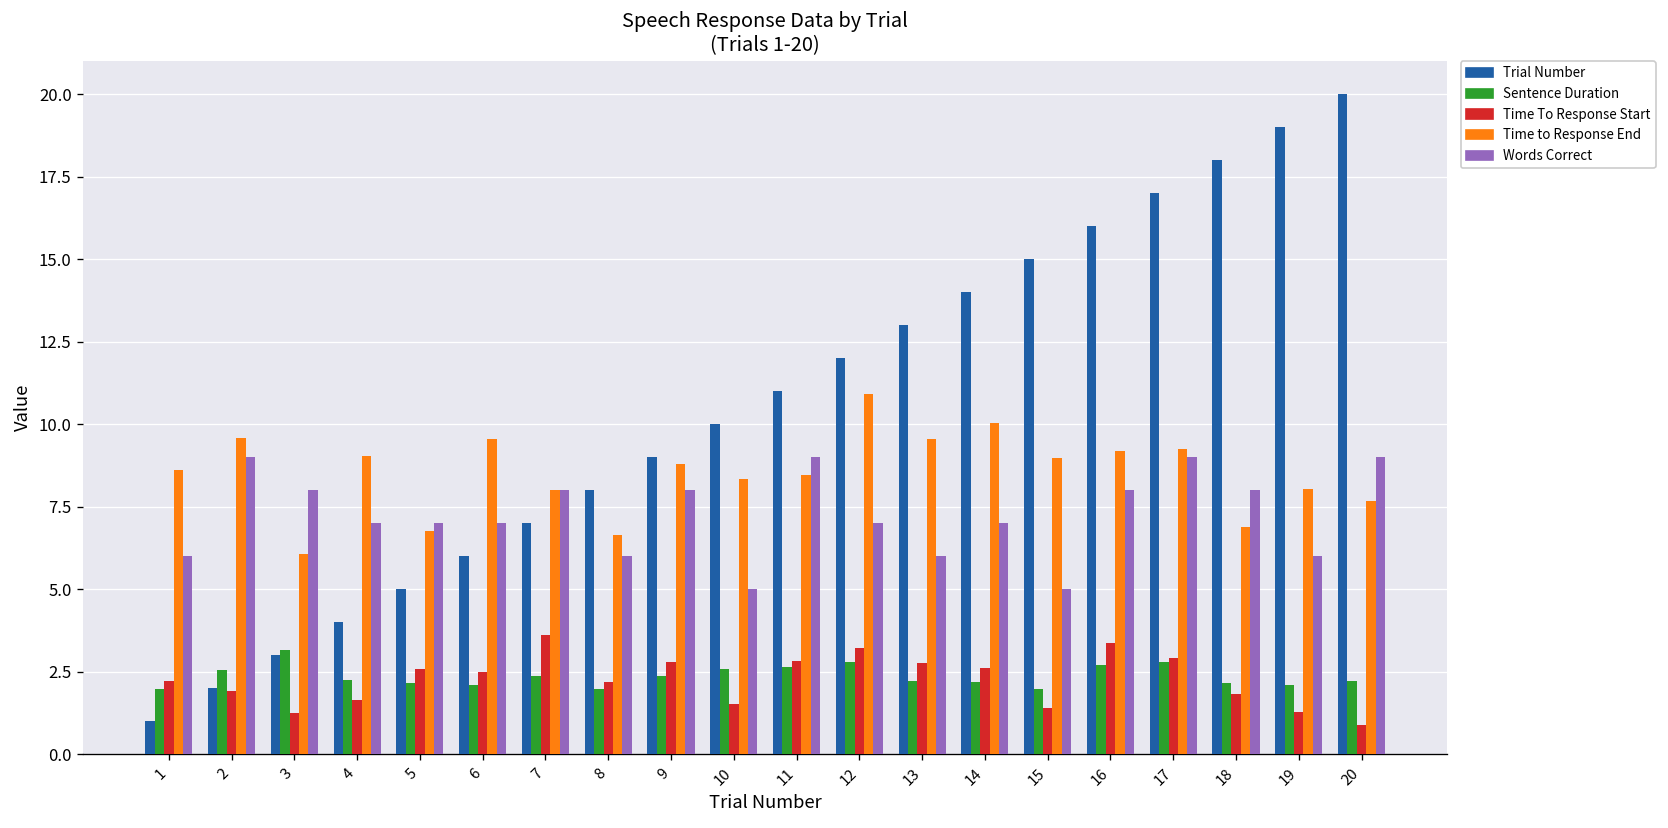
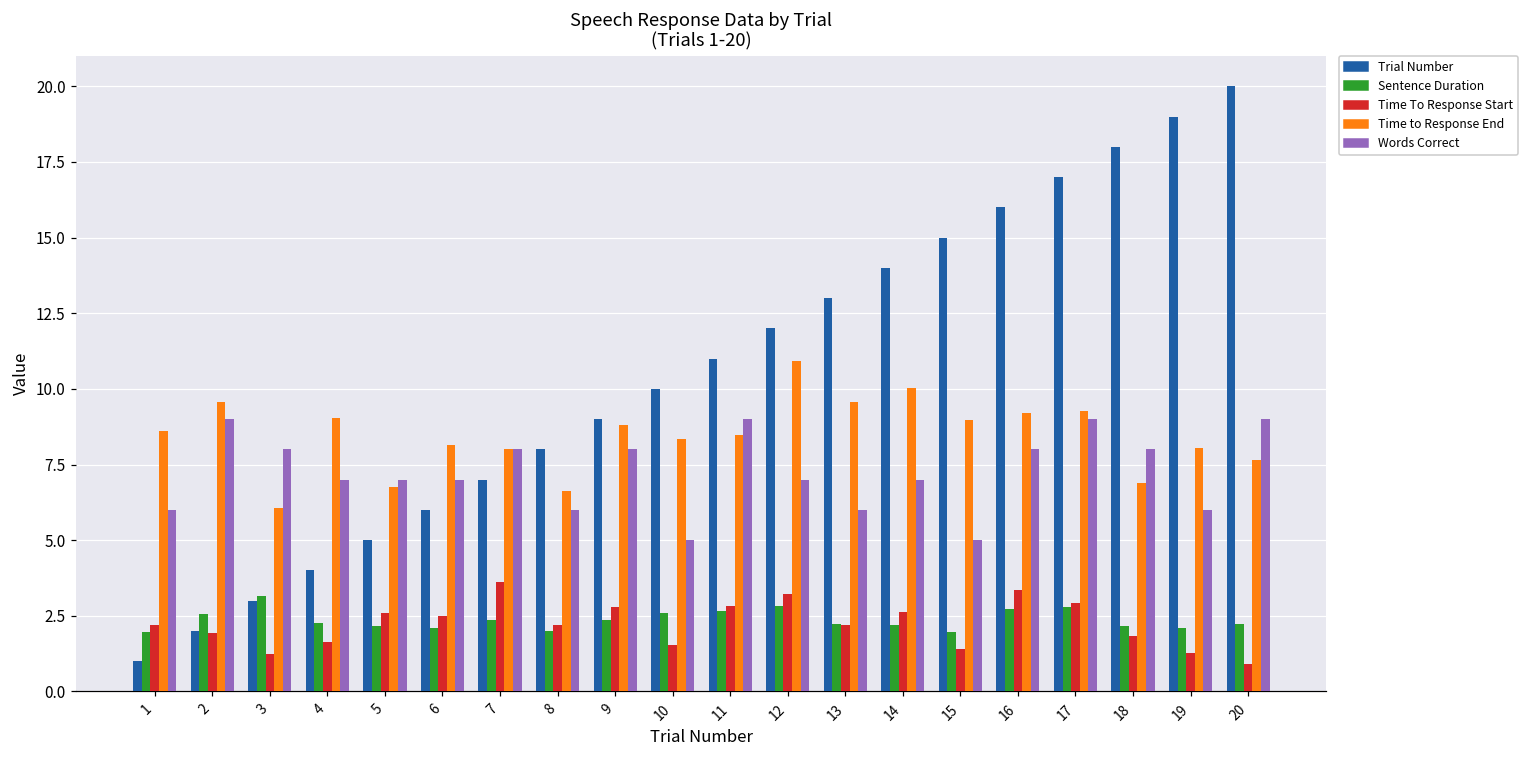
  {
    "Trial Number": {
      "1": 1.0,
      "2": 2.0,
      "3": 3.0,
      "4": 4.0,
      "5": 5.0,
      "6": 6.0,
      "7": 7.0,
      "8": 8.0,
      "9": 9.0,
      "10": 10.0,
      "11": 11.0,
      "12": 12.0,
      "13": 13.0,
      "14": 14.0,
      "15": 15.0,
      "16": 16.0,
      "17": 17.0,
      "18": 18.0,
      "19": 19.0,
      "20": 20.0
    },
    "Sentence Duration": {
      "1": 2.0,
      "2": 2.6,
      "3": 3.2,
      "4": 2.3,
      "5": 2.2,
      "6": 2.1,
      "7": 2.4,
      "8": 2.0,
      "9": 2.4,
      "10": 2.6,
      "11": 2.7,
      "12": 2.8,
      "13": 2.2,
      "14": 2.2,
      "15": 2.0,
      "16": 2.7,
      "17": 2.8,
      "18": 2.2,
      "19": 2.1,
      "20": 2.2
    },
    "Time To Response Start": {
      "1": 2.2,
      "2": 1.9,
      "3": 1.2,
      "4": 1.6,
      "5": 2.6,
      "6": 2.5,
      "7": 3.6,
      "8": 2.2,
      "9": 2.8,
      "10": 1.5,
      "11": 2.8,
      "12": 3.2,
-     "13": 2.8,
+     "13": 2.2,
      "14": 2.6,
      "15": 1.4,
      "16": 3.4,
      "17": 2.9,
      "18": 1.8,
      "19": 1.3,
      "20": 0.9
    },
    "Time to Response End": {
      "1": 8.6,
      "2": 9.6,
      "3": 6.1,
      "4": 9.0,
      "5": 6.8,
-     "6": 9.6,
+     "6": 8.1,
      "7": 8.0,
      "8": 6.6,
      "9": 8.8,
      "10": 8.4,
      "11": 8.5,
      "12": 10.9,
      "13": 9.6,
      "14": 10.0,
      "15": 9.0,
      "16": 9.2,
      "17": 9.3,
      "18": 6.9,
      "19": 8.0,
      "20": 7.7
    },
    "Words Correct": {
      "1": 6.0,
      "2": 9.0,
      "3": 8.0,
      "4": 7.0,
      "5": 7.0,
      "6": 7.0,
      "7": 8.0,
      "8": 6.0,
      "9": 8.0,
      "10": 5.0,
      "11": 9.0,
      "12": 7.0,
      "13": 6.0,
      "14": 7.0,
      "15": 5.0,
      "16": 8.0,
      "17": 9.0,
      "18": 8.0,
      "19": 6.0,
      "20": 9.0
    }
  }
